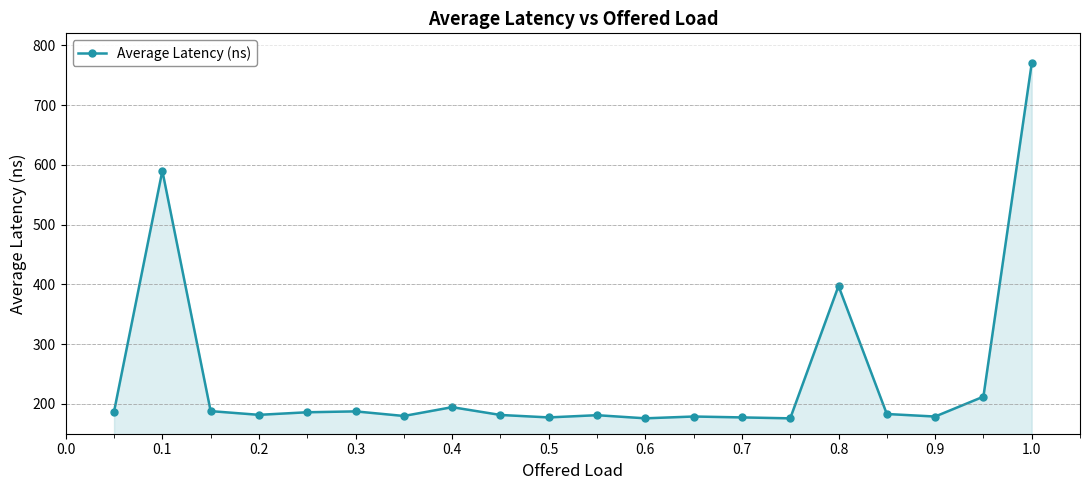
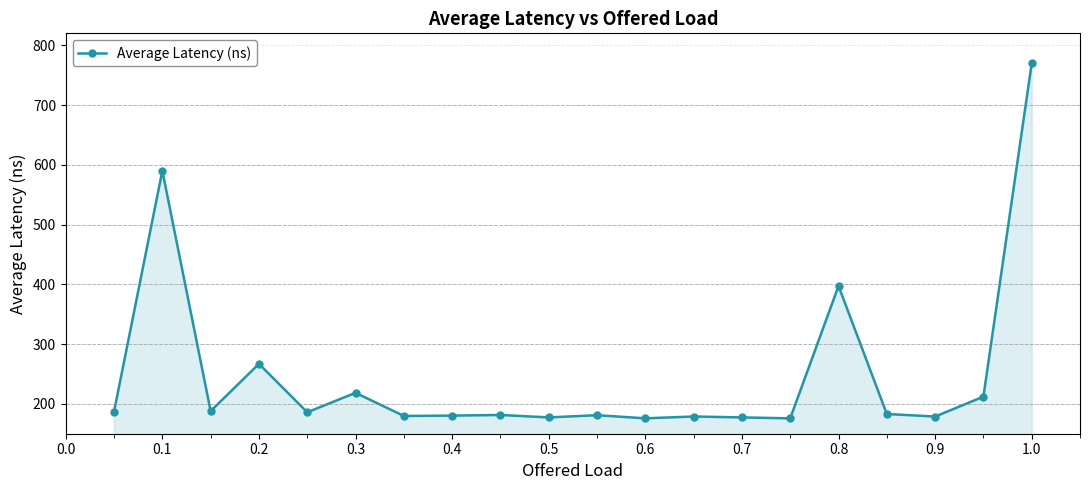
  {
    "0.1": 590,
-   "0.2": 180,
-   "0.3": 190,
-   "0.4": 190,
+   "0.2": 270,
+   "0.3": 220,
+   "0.4": 180,
    "0.5": 180,
    "0.6": 180,
    "0.7": 180,
    "0.8": 400,
    "0.9": 180,
    "1.0": 770
  }
